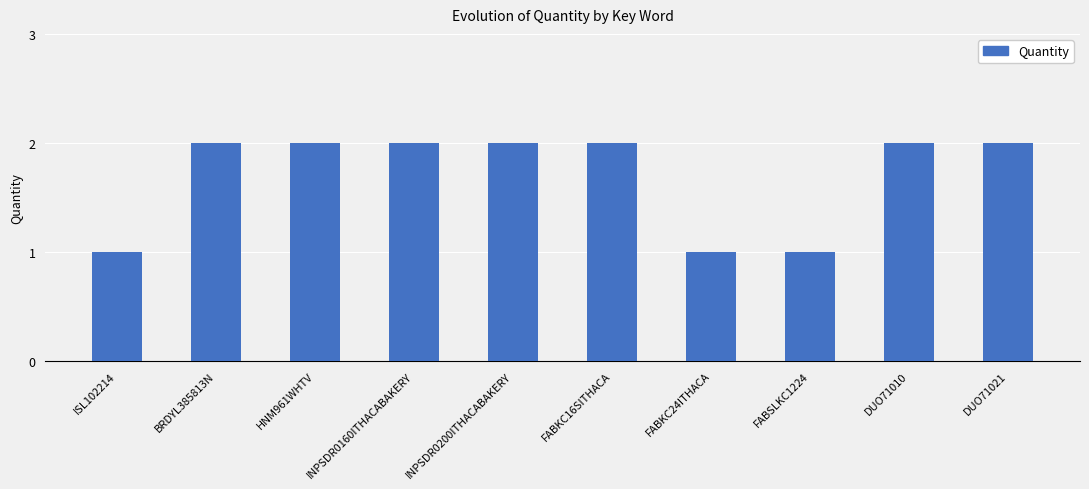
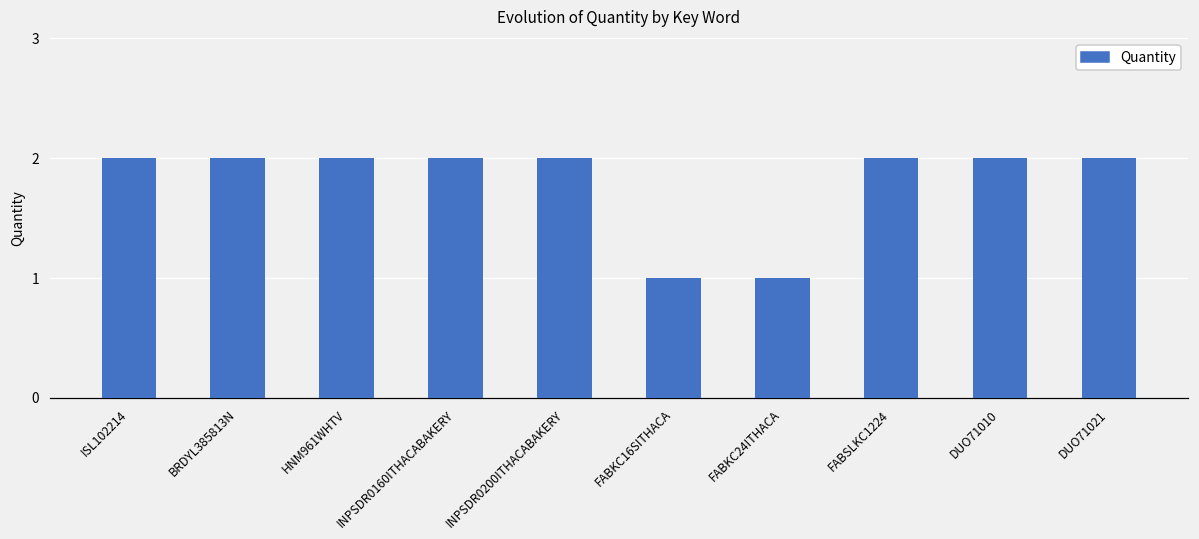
  {
-   "ISL102214": 1,
+   "ISL102214": 2,
    "BRDYL385813N": 2,
    "HNM961WHTV": 2,
    "INPSDR0160ITHACABAKERY": 2,
    "INPSDR0200ITHACABAKERY": 2,
-   "FABKC16SITHACA": 2,
+   "FABKC16SITHACA": 1,
    "FABKC24ITHACA": 1,
-   "FABSLKC1224": 1,
+   "FABSLKC1224": 2,
    "DUO71010": 2,
    "DUO71021": 2
  }
